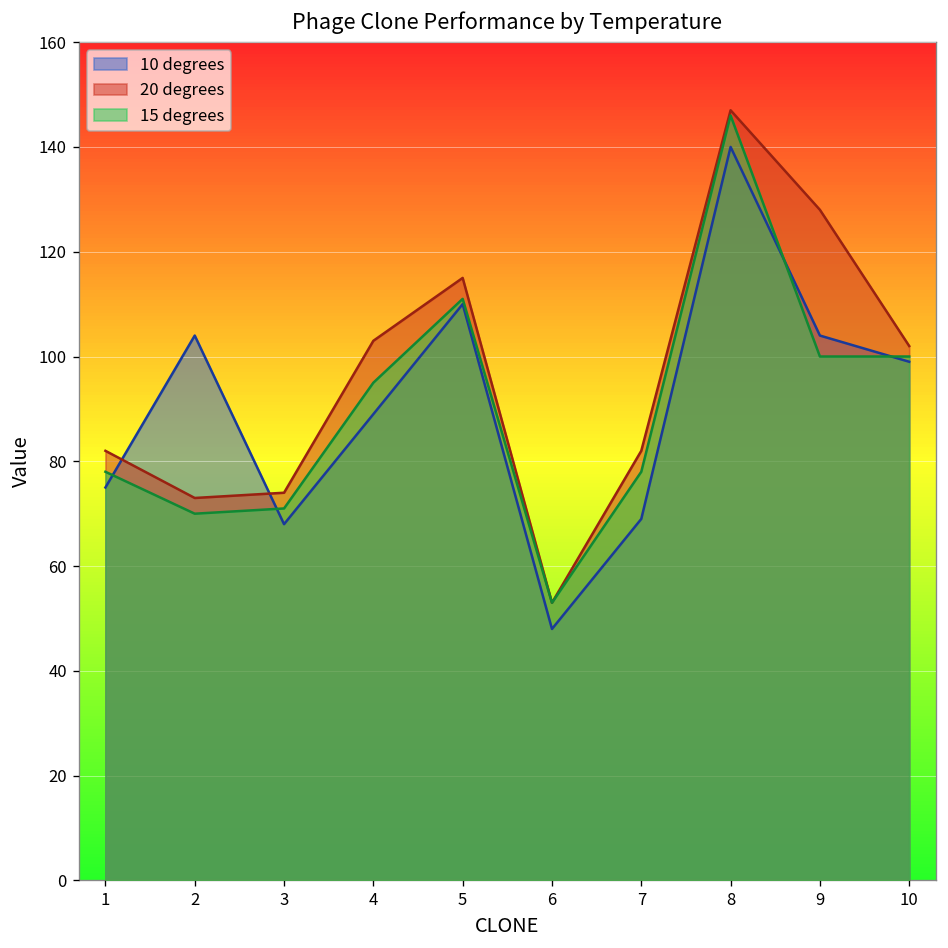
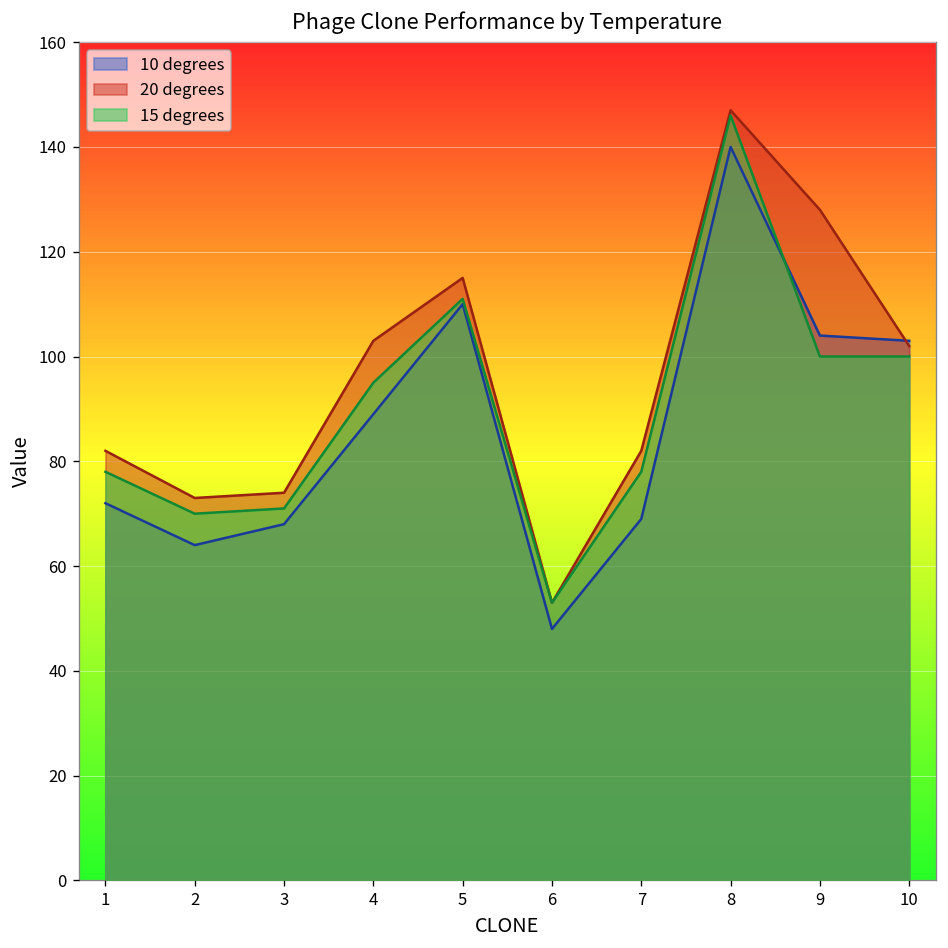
  {
    "10 degrees": {
-     "1": 75,
-     "2": 104,
+     "1": 72,
+     "2": 64,
      "3": 68,
      "4": 89,
      "5": 110,
      "6": 48,
      "7": 69,
      "8": 140,
      "9": 104,
-     "10": 99
+     "10": 103
    },
    "20 degrees": {
      "1": 82,
      "2": 73,
      "3": 74,
      "4": 103,
      "5": 115,
      "7": 82,
      "8": 147,
      "9": 128,
      "10": 102
    },
    "15 degrees": {
      "1": 78,
      "2": 70,
      "3": 71,
      "4": 95,
      "5": 111,
      "7": 78,
      "8": 146,
      "9": 100,
      "10": 100
    }
  }
